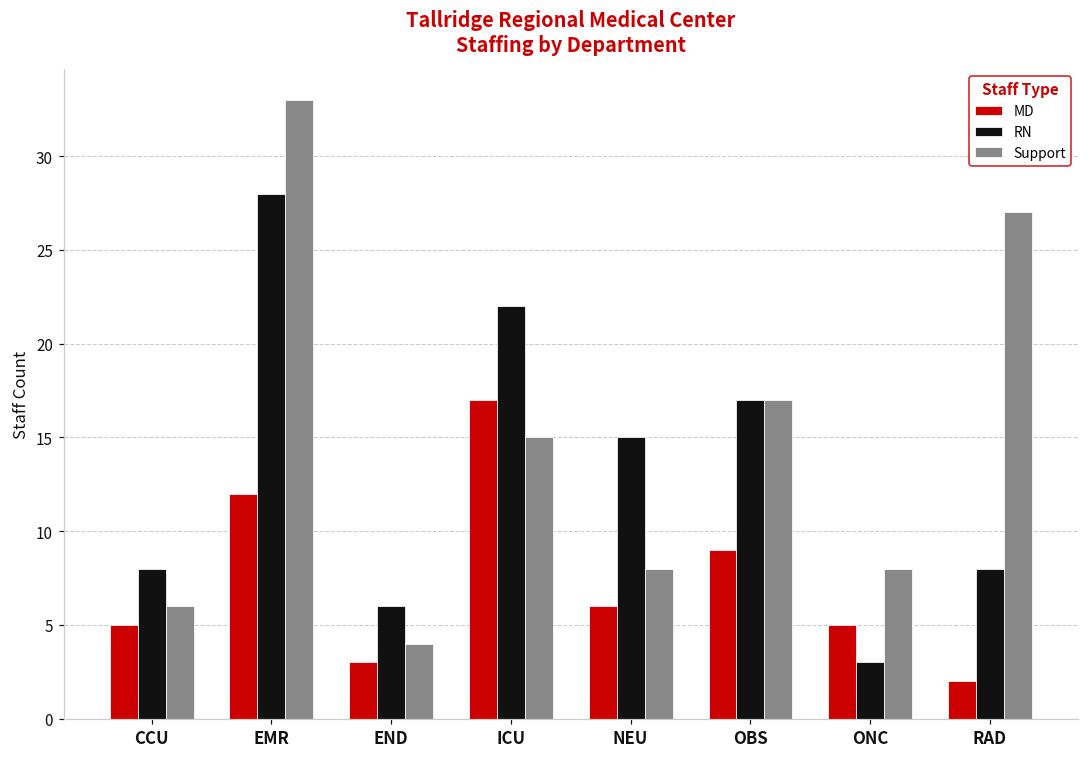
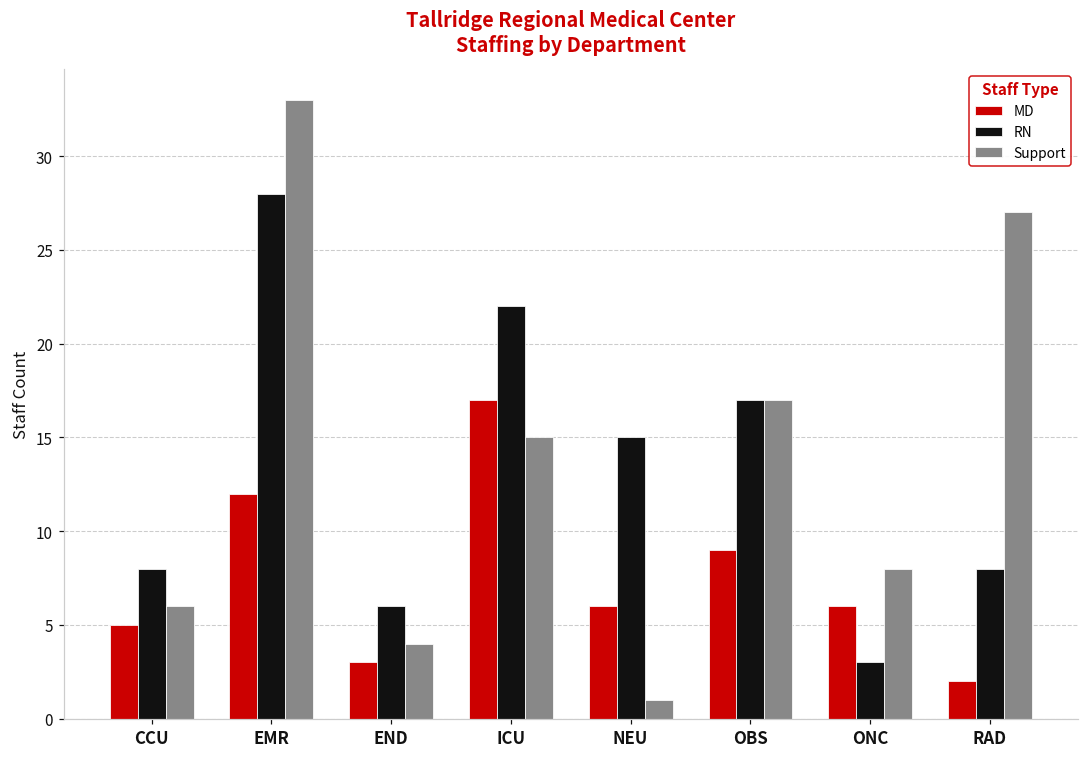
  {
    "MD": {
      "CCU": 5,
      "EMR": 12,
      "END": 3,
      "ICU": 17,
      "NEU": 6,
      "OBS": 9,
-     "ONC": 5,
+     "ONC": 6,
      "RAD": 2
    },
    "RN": {
      "CCU": 8,
      "EMR": 28,
      "END": 6,
      "ICU": 22,
      "NEU": 15,
      "OBS": 17,
      "ONC": 3,
      "RAD": 8
    },
    "Support": {
      "CCU": 6,
      "EMR": 33,
      "END": 4,
      "ICU": 15,
-     "NEU": 8,
+     "NEU": 1,
      "OBS": 17,
      "ONC": 8,
      "RAD": 27
    }
  }
